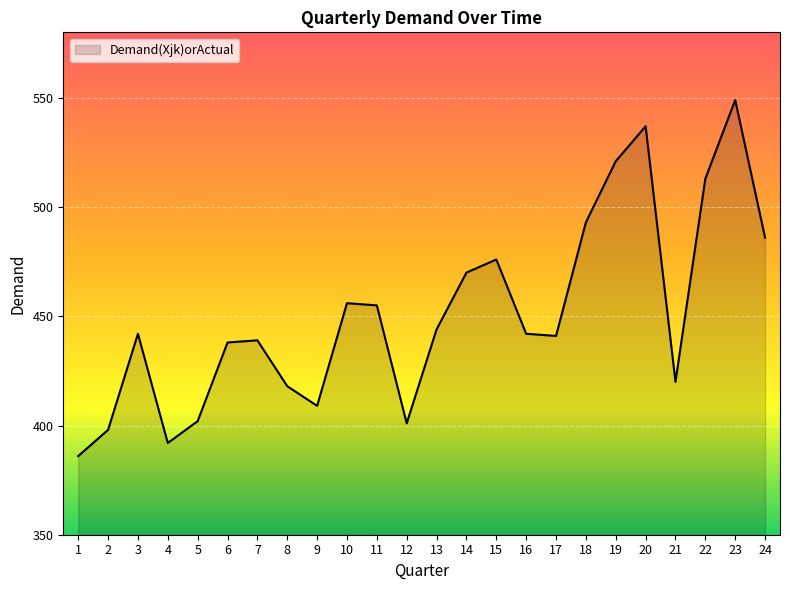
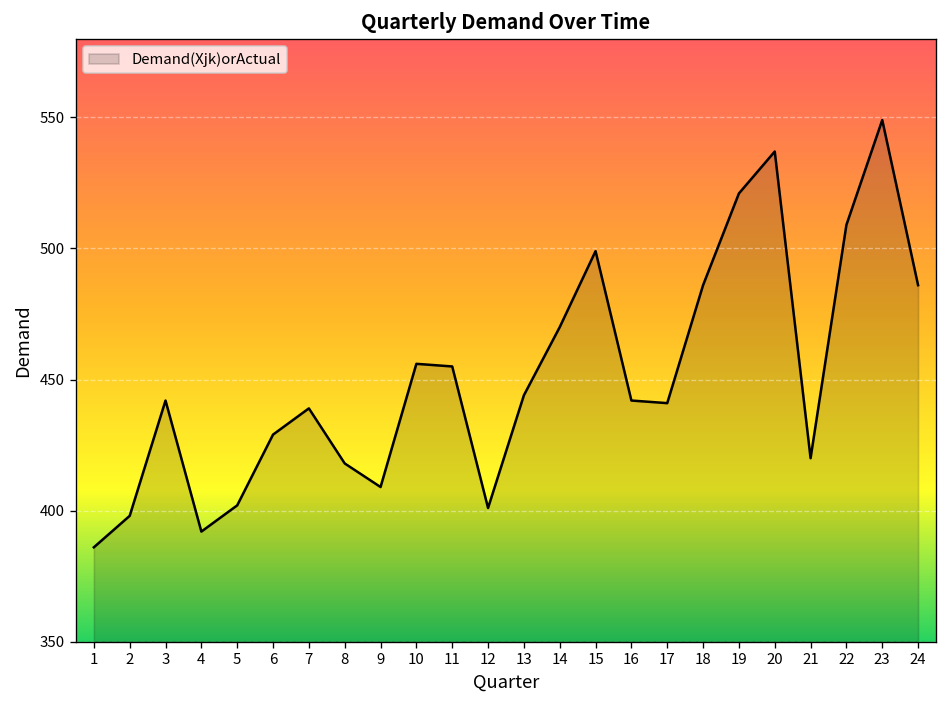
  {
    "1": 386,
    "2": 398,
    "3": 442,
    "4": 392,
    "5": 402,
-   "6": 438,
+   "6": 429,
    "7": 439,
    "8": 418,
    "9": 409,
    "10": 456,
    "11": 455,
    "12": 401,
    "13": 444,
    "14": 470,
-   "15": 476,
+   "15": 499,
    "16": 442,
    "17": 441,
-   "18": 493,
+   "18": 486,
    "19": 521,
    "20": 537,
    "21": 420,
-   "22": 513,
+   "22": 509,
    "23": 549,
    "24": 486
  }
